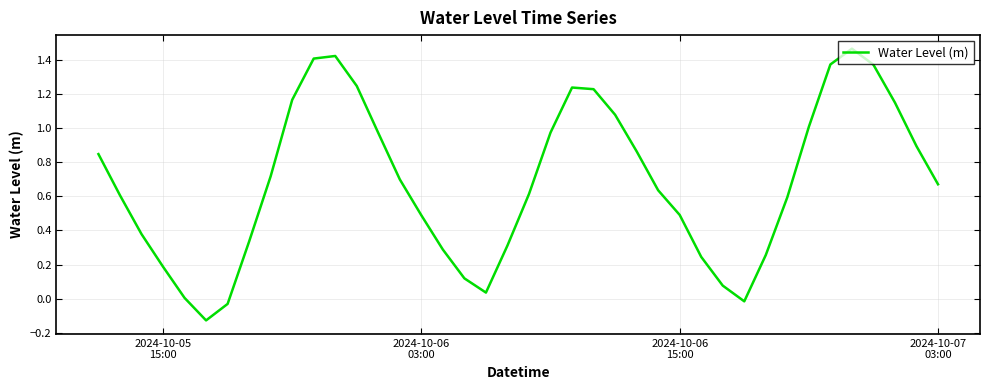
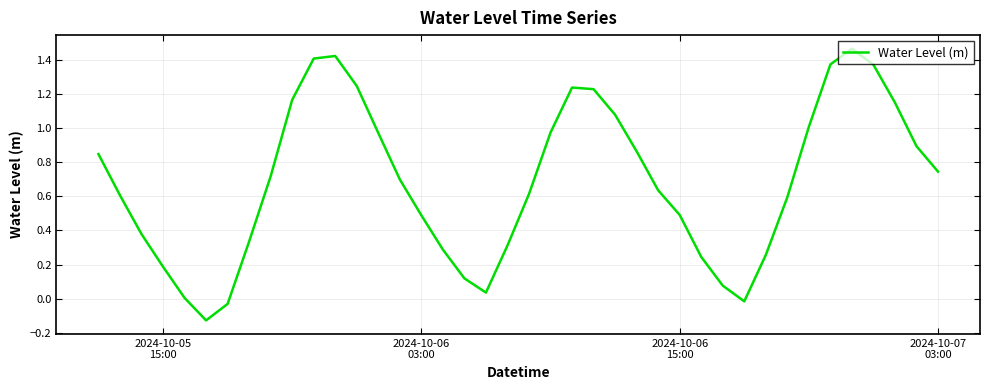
  {
    "2024-10-05 15:00": 0.19,
    "2024-10-06 03:00": 0.49,
    "2024-10-06 15:00": 0.49,
-   "2024-10-07 03:00": 0.67
+   "2024-10-07 03:00": 0.74
  }
